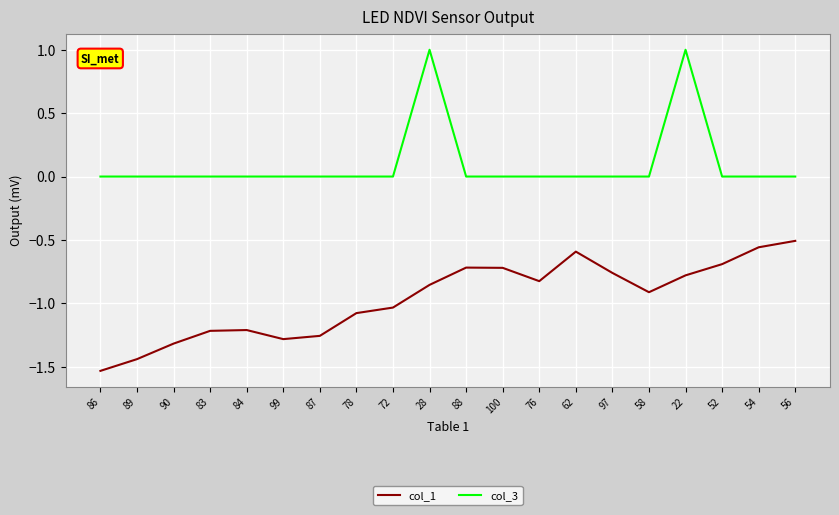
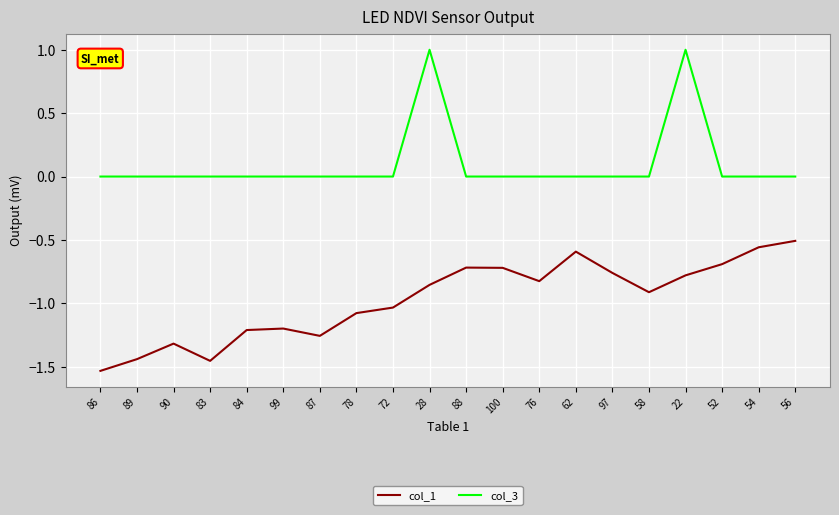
  {
    "col_1": {
      "86": -1.53,
      "89": -1.44,
      "90": -1.32,
-     "83": -1.22,
+     "83": -1.45,
      "84": -1.21,
-     "99": -1.28,
+     "99": -1.20,
      "87": -1.26,
      "78": -1.08,
      "72": -1.03,
      "28": -0.85,
      "88": -0.72,
      "100": -0.72,
      "76": -0.83,
      "62": -0.59,
      "97": -0.76,
      "58": -0.91,
      "22": -0.78,
      "52": -0.69,
      "54": -0.56,
      "56": -0.51
    },
    "col_3": {
      "86": 0.00,
      "89": 0.00,
      "90": 0.00,
      "83": 0.00,
      "84": 0.00,
      "99": 0.00,
      "87": 0.00,
      "78": 0.00,
      "72": 0.00,
      "28": 1.00,
      "88": 0.00,
      "100": 0.00,
      "76": 0.00,
      "62": 0.00,
      "97": 0.00,
      "58": 0.00,
      "22": 1.00,
      "52": 0.00,
      "54": 0.00,
      "56": 0.00
    }
  }
